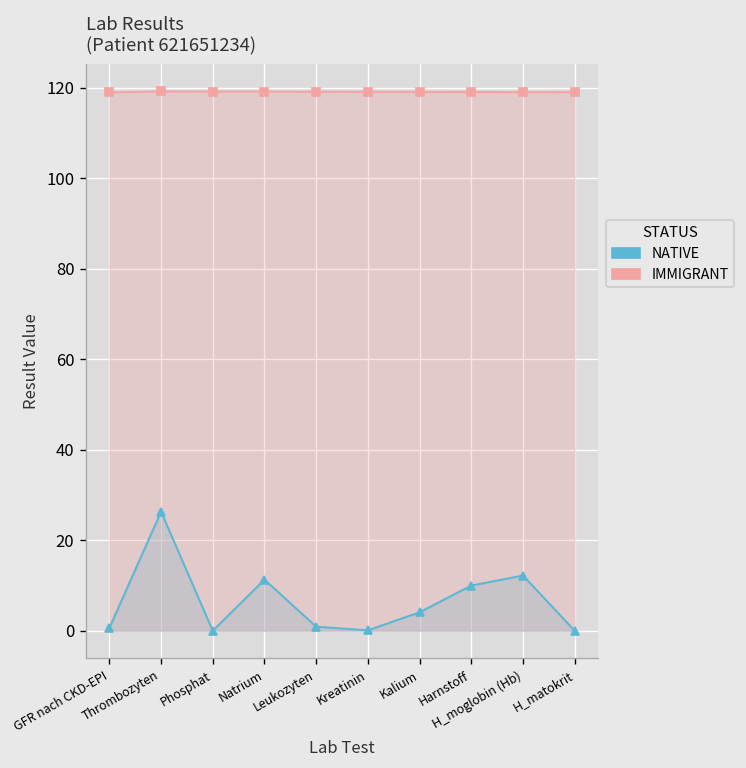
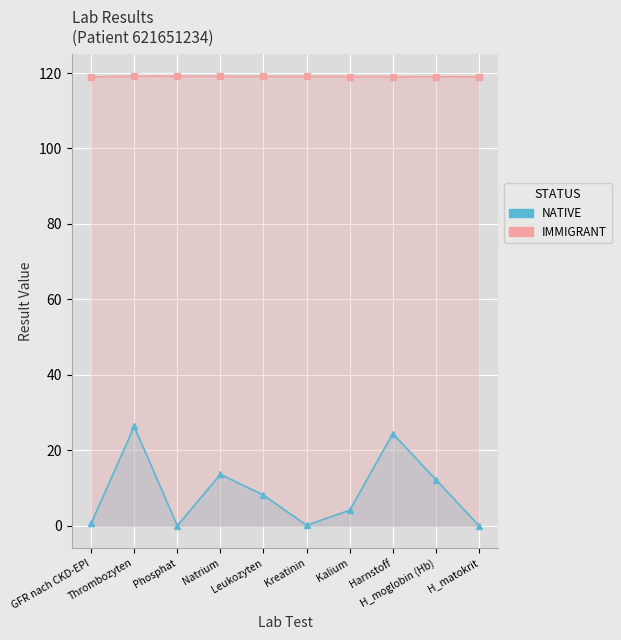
  {
    "NATIVE": {
      "GFR nach CKD-EPI": 1,
      "Thrombozyten": 26,
      "Phosphat": 0,
-     "Natrium": 11,
-     "Leukozyten": 1,
+     "Natrium": 14,
+     "Leukozyten": 8,
      "Kreatinin": 0,
      "Kalium": 4,
-     "Harnstoff": 10,
+     "Harnstoff": 24,
      "H_moglobin (Hb)": 12,
      "H_matokrit": 0
    },
    "IMMIGRANT": {
      "GFR nach CKD-EPI": 119,
      "Thrombozyten": 119,
      "Phosphat": 119,
      "Natrium": 119,
      "Leukozyten": 119,
      "Kreatinin": 119,
      "Kalium": 119,
      "Harnstoff": 119,
      "H_moglobin (Hb)": 119,
      "H_matokrit": 119
    }
  }
